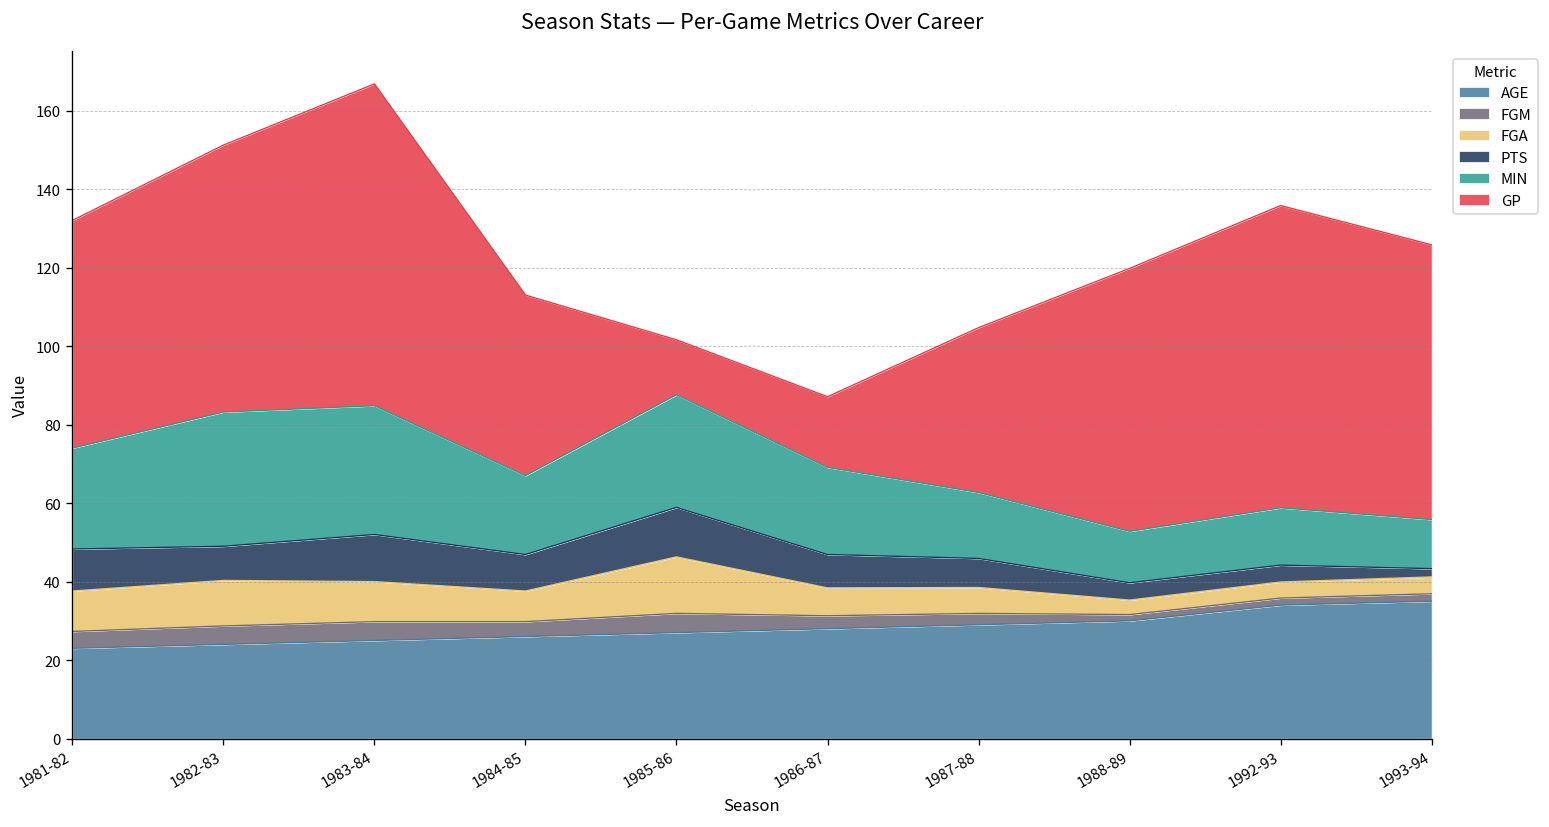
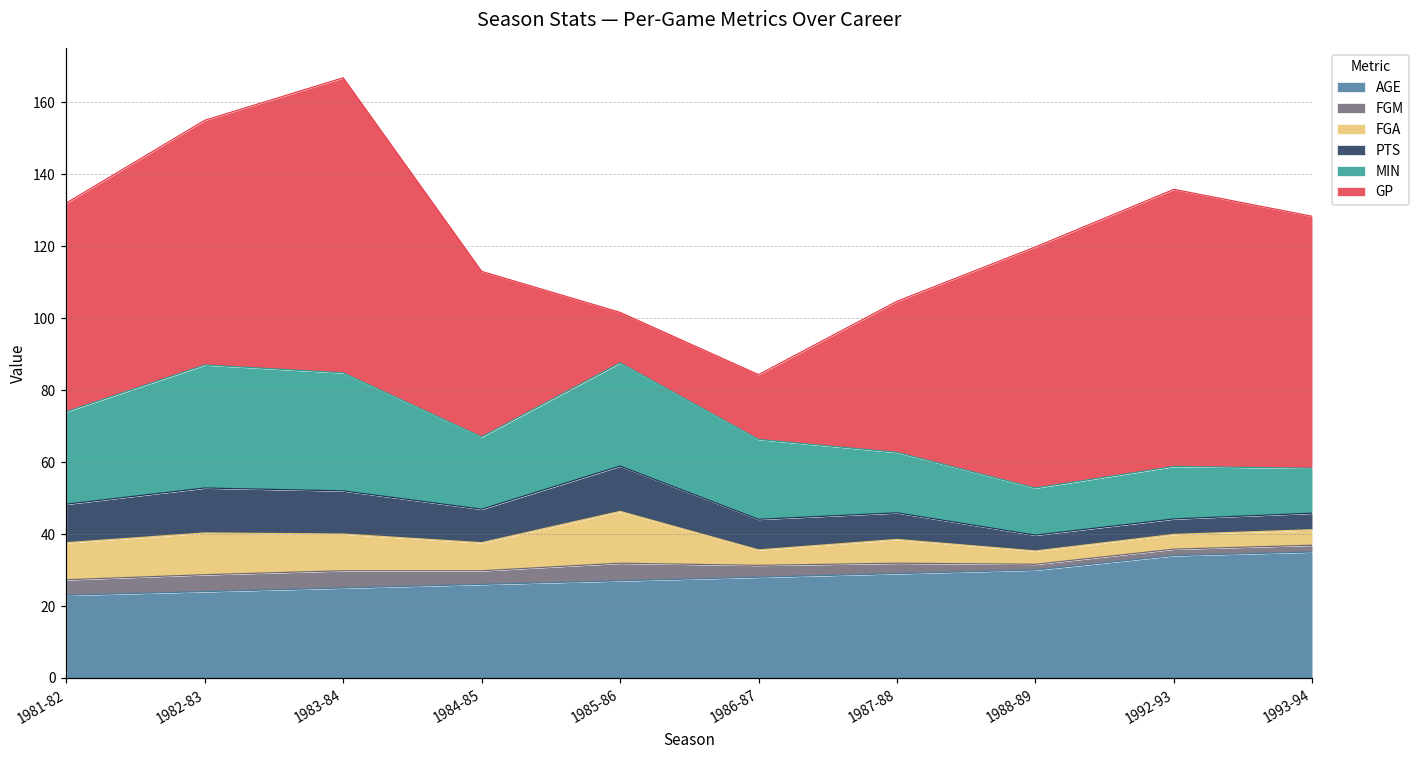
  {
    "FGA": {
      "1981-82": 10,
      "1982-83": 12,
      "1983-84": 10,
      "1984-85": 8,
      "1985-86": 14,
-     "1986-87": 7,
+     "1986-87": 4,
      "1987-88": 7,
      "1988-89": 4,
      "1992-93": 4,
      "1993-94": 4
    },
    "PTS": {
      "1981-82": 11,
-     "1982-83": 9,
+     "1982-83": 13,
      "1983-84": 12,
      "1984-85": 9,
      "1985-86": 13,
      "1986-87": 9,
      "1987-88": 7,
      "1988-89": 4,
      "1992-93": 4,
-     "1993-94": 2
+     "1993-94": 5
    },
    "GP": {
      "1981-82": 58,
      "1982-83": 68,
      "1983-84": 82,
      "1984-85": 46,
      "1985-86": 14,
      "1986-87": 18,
      "1987-88": 42,
      "1988-89": 67,
      "1992-93": 77,
      "1993-94": 70
    }
  }
